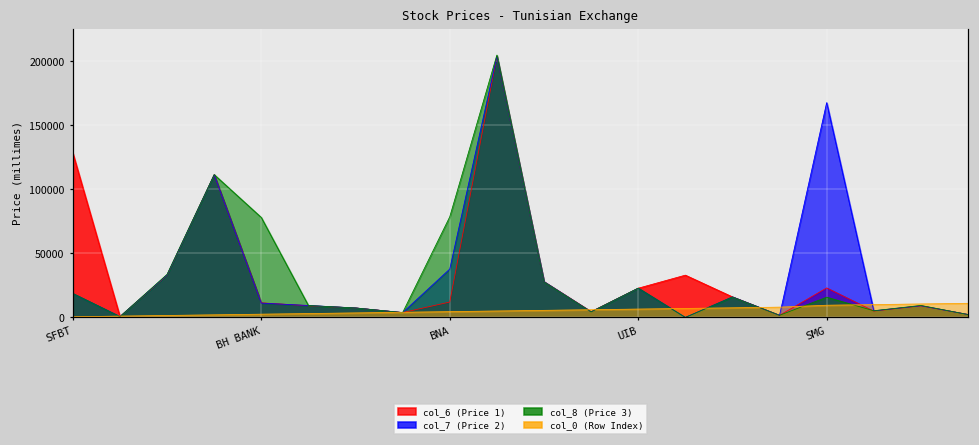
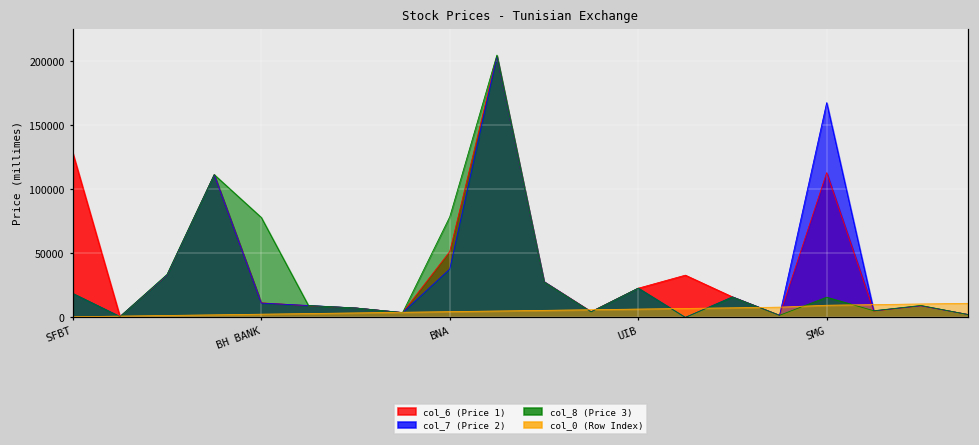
  {
    "col_6 (Price 1)": {
      "SFBT": 128000,
-     "BNA": 12000,
-     "SMG": 23000
+     "BNA": 51000,
+     "SMG": 113000
    },
    "col_7 (Price 2)": {
      "BNA": 38000,
      "SMG": 168000
    },
    "col_8 (Price 3)": {
      "BH BANK": 78000,
      "BNA": 79000,
      "SMG": 16000
    },
    "col_0 (Row Index)": {
      "SFBT": 1000,
      "BH BANK": 3000,
      "BNA": 5000,
      "UIB": 7000,
      "SMG": 10000
    }
  }
